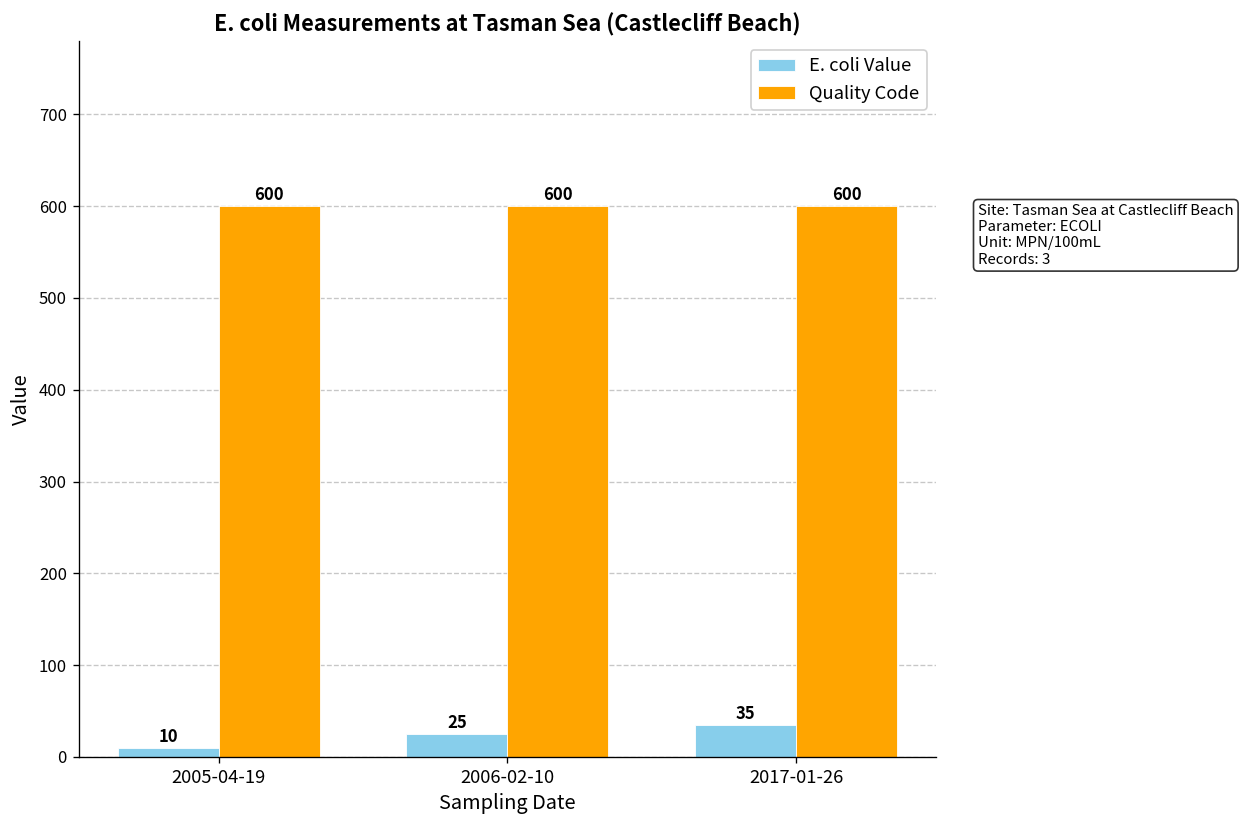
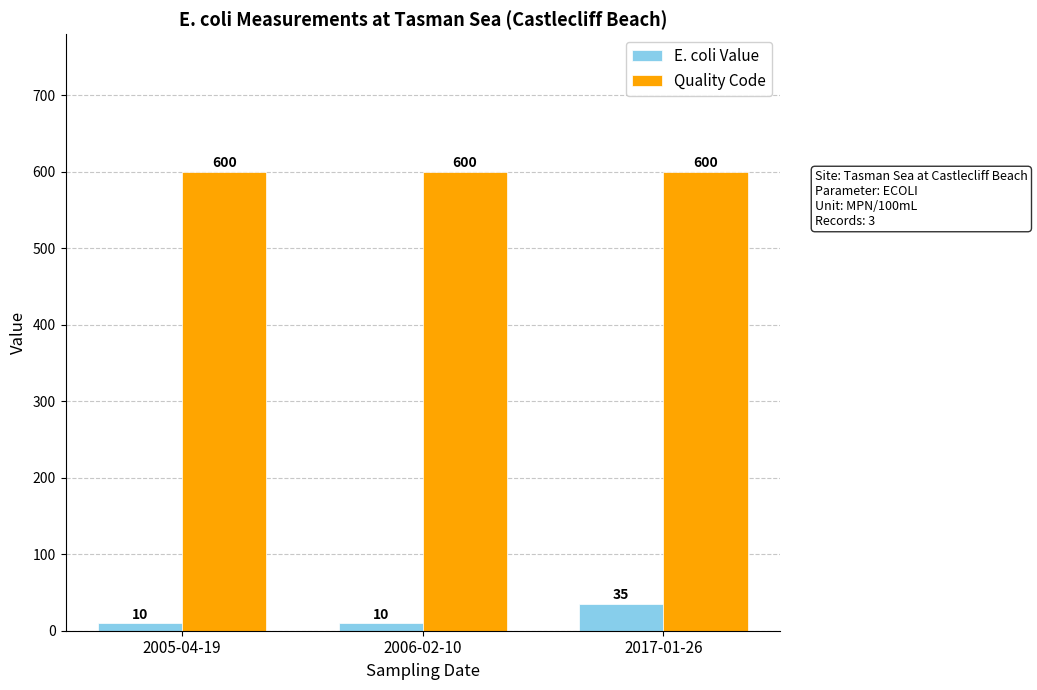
  {
    "E. coli Value": {
      "2005-04-19": 10,
-     "2006-02-10": 25,
+     "2006-02-10": 10,
      "2017-01-26": 35
    },
    "Quality Code": {
      "2005-04-19": 600,
      "2006-02-10": 600,
      "2017-01-26": 600
    }
  }
